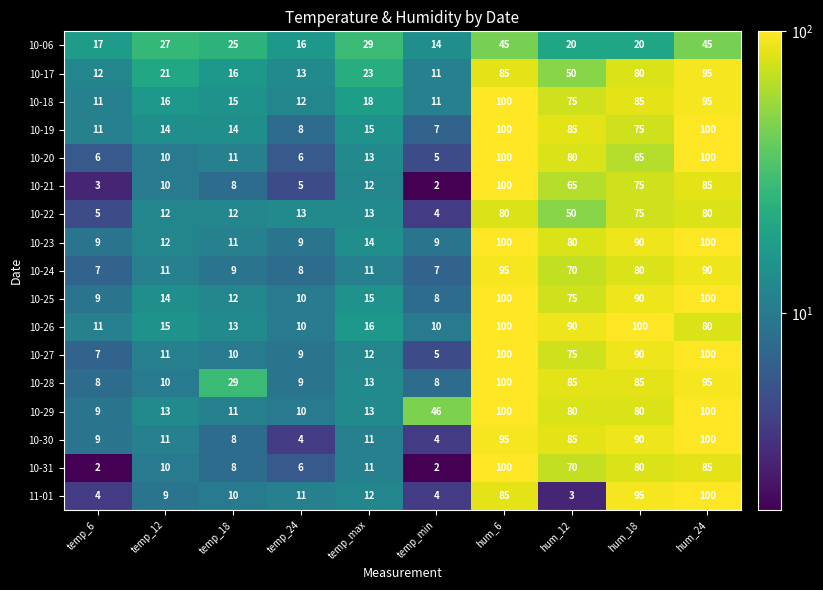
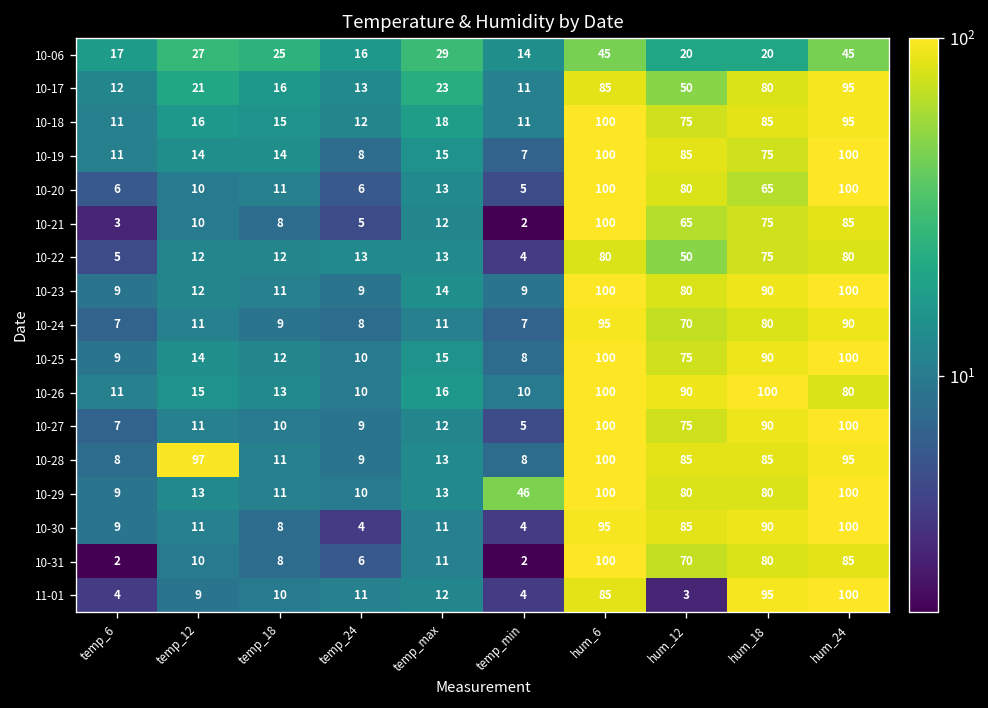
  {
    "10-06": {
      "temp_6": 17,
      "temp_12": 27,
      "temp_18": 25,
      "temp_24": 16,
      "temp_max": 29,
      "temp_min": 14,
      "hum_6": 45,
      "hum_12": 20,
      "hum_18": 20,
      "hum_24": 45
    },
    "10-17": {
      "temp_6": 12,
      "temp_12": 21,
      "temp_18": 16,
      "temp_24": 13,
      "temp_max": 23,
      "temp_min": 11,
      "hum_6": 85,
      "hum_12": 50,
      "hum_18": 80,
      "hum_24": 95
    },
    "10-18": {
      "temp_6": 11,
      "temp_12": 16,
      "temp_18": 15,
      "temp_24": 12,
      "temp_max": 18,
      "temp_min": 11,
      "hum_6": 100,
      "hum_12": 75,
      "hum_18": 85,
      "hum_24": 95
    },
    "10-19": {
      "temp_6": 11,
      "temp_12": 14,
      "temp_18": 14,
      "temp_24": 8,
      "temp_max": 15,
      "temp_min": 7,
      "hum_6": 100,
      "hum_12": 85,
      "hum_18": 75,
      "hum_24": 100
    },
    "10-20": {
      "temp_6": 6,
      "temp_12": 10,
      "temp_18": 11,
      "temp_24": 6,
      "temp_max": 13,
      "temp_min": 5,
      "hum_6": 100,
      "hum_12": 80,
      "hum_18": 65,
      "hum_24": 100
    },
    "10-21": {
      "temp_6": 3,
      "temp_12": 10,
      "temp_18": 8,
      "temp_24": 5,
      "temp_max": 12,
      "temp_min": 2,
      "hum_6": 100,
      "hum_12": 65,
      "hum_18": 75,
      "hum_24": 85
    },
    "10-22": {
      "temp_6": 5,
      "temp_12": 12,
      "temp_18": 12,
      "temp_24": 13,
      "temp_max": 13,
      "temp_min": 4,
      "hum_6": 80,
      "hum_12": 50,
      "hum_18": 75,
      "hum_24": 80
    },
    "10-23": {
      "temp_6": 9,
      "temp_12": 12,
      "temp_18": 11,
      "temp_24": 9,
      "temp_max": 14,
      "temp_min": 9,
      "hum_6": 100,
      "hum_12": 80,
      "hum_18": 90,
      "hum_24": 100
    },
    "10-24": {
      "temp_6": 7,
      "temp_12": 11,
      "temp_18": 9,
      "temp_24": 8,
      "temp_max": 11,
      "temp_min": 7,
      "hum_6": 95,
      "hum_12": 70,
      "hum_18": 80,
      "hum_24": 90
    },
    "10-25": {
      "temp_6": 9,
      "temp_12": 14,
      "temp_18": 12,
      "temp_24": 10,
      "temp_max": 15,
      "temp_min": 8,
      "hum_6": 100,
      "hum_12": 75,
      "hum_18": 90,
      "hum_24": 100
    },
    "10-26": {
      "temp_6": 11,
      "temp_12": 15,
      "temp_18": 13,
      "temp_24": 10,
      "temp_max": 16,
      "temp_min": 10,
      "hum_6": 100,
      "hum_12": 90,
      "hum_18": 100,
      "hum_24": 80
    },
    "10-27": {
      "temp_6": 7,
      "temp_12": 11,
      "temp_18": 10,
      "temp_24": 9,
      "temp_max": 12,
      "temp_min": 5,
      "hum_6": 100,
      "hum_12": 75,
      "hum_18": 90,
      "hum_24": 100
    },
    "10-28": {
      "temp_6": 8,
-     "temp_12": 10,
-     "temp_18": 29,
+     "temp_12": 97,
+     "temp_18": 11,
      "temp_24": 9,
      "temp_max": 13,
      "temp_min": 8,
      "hum_6": 100,
      "hum_12": 85,
      "hum_18": 85,
      "hum_24": 95
    },
    "10-29": {
      "temp_6": 9,
      "temp_12": 13,
      "temp_18": 11,
      "temp_24": 10,
      "temp_max": 13,
      "temp_min": 46,
      "hum_6": 100,
      "hum_12": 80,
      "hum_18": 80,
      "hum_24": 100
    },
    "10-30": {
      "temp_6": 9,
      "temp_12": 11,
      "temp_18": 8,
      "temp_24": 4,
      "temp_max": 11,
      "temp_min": 4,
      "hum_6": 95,
      "hum_12": 85,
      "hum_18": 90,
      "hum_24": 100
    },
    "10-31": {
      "temp_6": 2,
      "temp_12": 10,
      "temp_18": 8,
      "temp_24": 6,
      "temp_max": 11,
      "temp_min": 2,
      "hum_6": 100,
      "hum_12": 70,
      "hum_18": 80,
      "hum_24": 85
    },
    "11-01": {
      "temp_6": 4,
      "temp_12": 9,
      "temp_18": 10,
      "temp_24": 11,
      "temp_max": 12,
      "temp_min": 4,
      "hum_6": 85,
      "hum_12": 3,
      "hum_18": 95,
      "hum_24": 100
    }
  }
